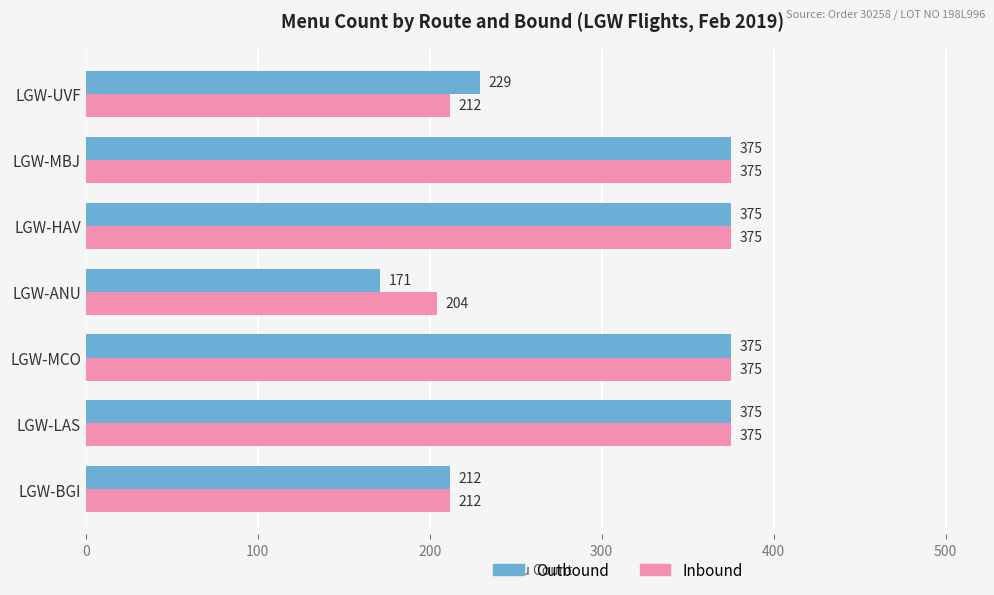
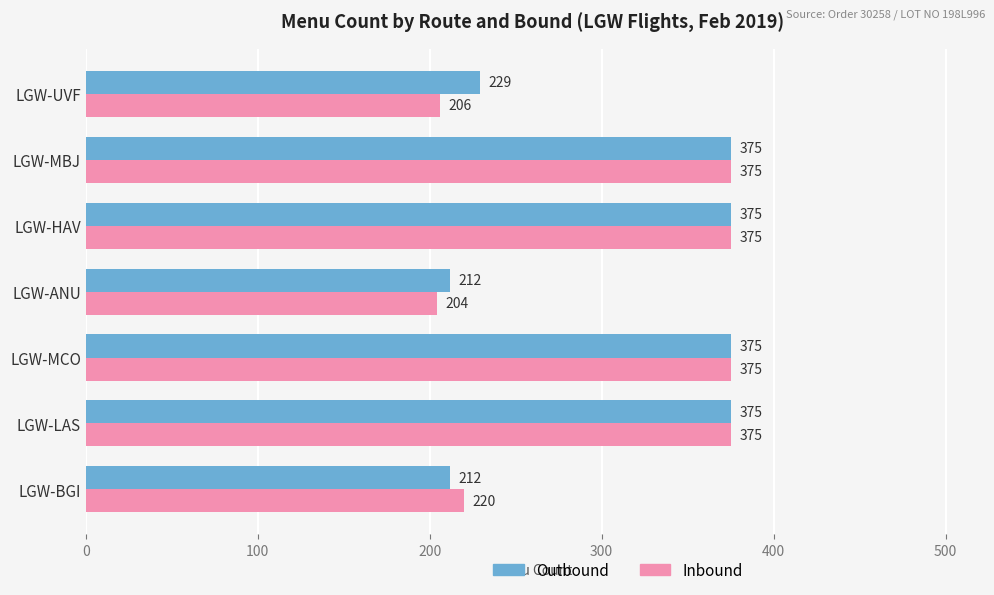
  {
    "Outbound": {
      "LGW-UVF": 229,
      "LGW-MBJ": 375,
      "LGW-HAV": 375,
-     "LGW-ANU": 171,
+     "LGW-ANU": 212,
      "LGW-MCO": 375,
      "LGW-LAS": 375,
      "LGW-BGI": 212
    },
    "Inbound": {
-     "LGW-UVF": 212,
+     "LGW-UVF": 206,
      "LGW-MBJ": 375,
      "LGW-HAV": 375,
      "LGW-ANU": 204,
      "LGW-MCO": 375,
      "LGW-LAS": 375,
-     "LGW-BGI": 212
+     "LGW-BGI": 220
    }
  }
